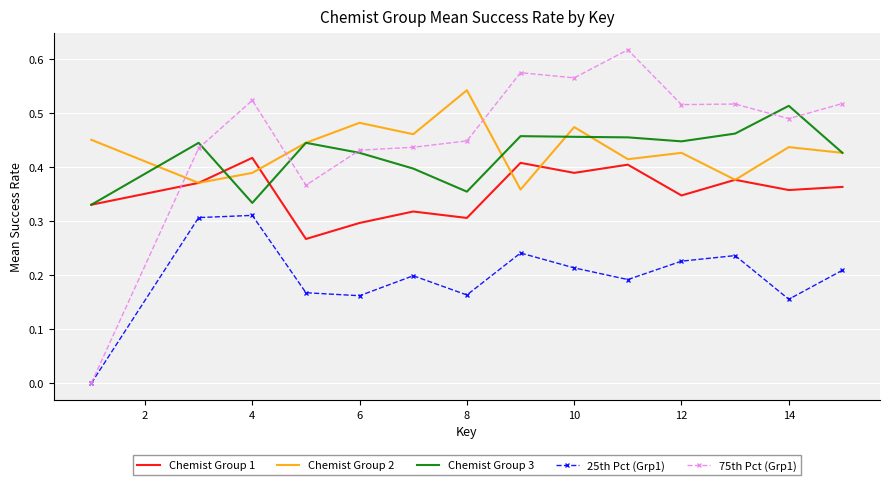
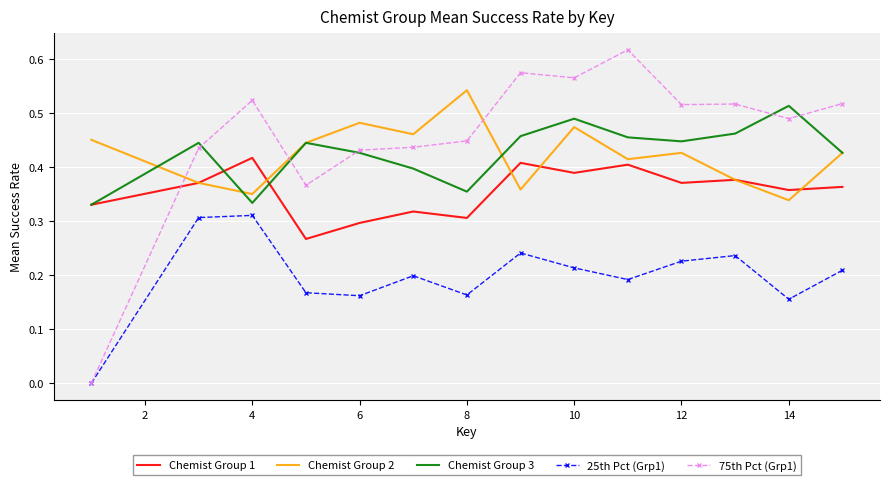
  {
    "Chemist Group 1": {
      "4": 0.42,
      "6": 0.30,
      "8": 0.31,
      "10": 0.39,
-     "12": 0.35,
+     "12": 0.37,
      "14": 0.36
    },
    "Chemist Group 2": {
-     "4": 0.39,
+     "4": 0.35,
      "6": 0.48,
      "8": 0.54,
      "10": 0.47,
      "12": 0.43,
-     "14": 0.44
+     "14": 0.34
    },
    "Chemist Group 3": {
      "4": 0.33,
      "6": 0.43,
      "8": 0.35,
-     "10": 0.46,
+     "10": 0.49,
      "12": 0.45,
      "14": 0.51
    },
    "25th Pct (Grp1)": {
      "4": 0.31,
      "6": 0.16,
      "8": 0.16,
      "10": 0.21,
      "12": 0.23,
      "14": 0.16
    },
    "75th Pct (Grp1)": {
      "4": 0.52,
      "6": 0.43,
      "8": 0.45,
      "10": 0.56,
      "12": 0.52,
      "14": 0.49
    }
  }
